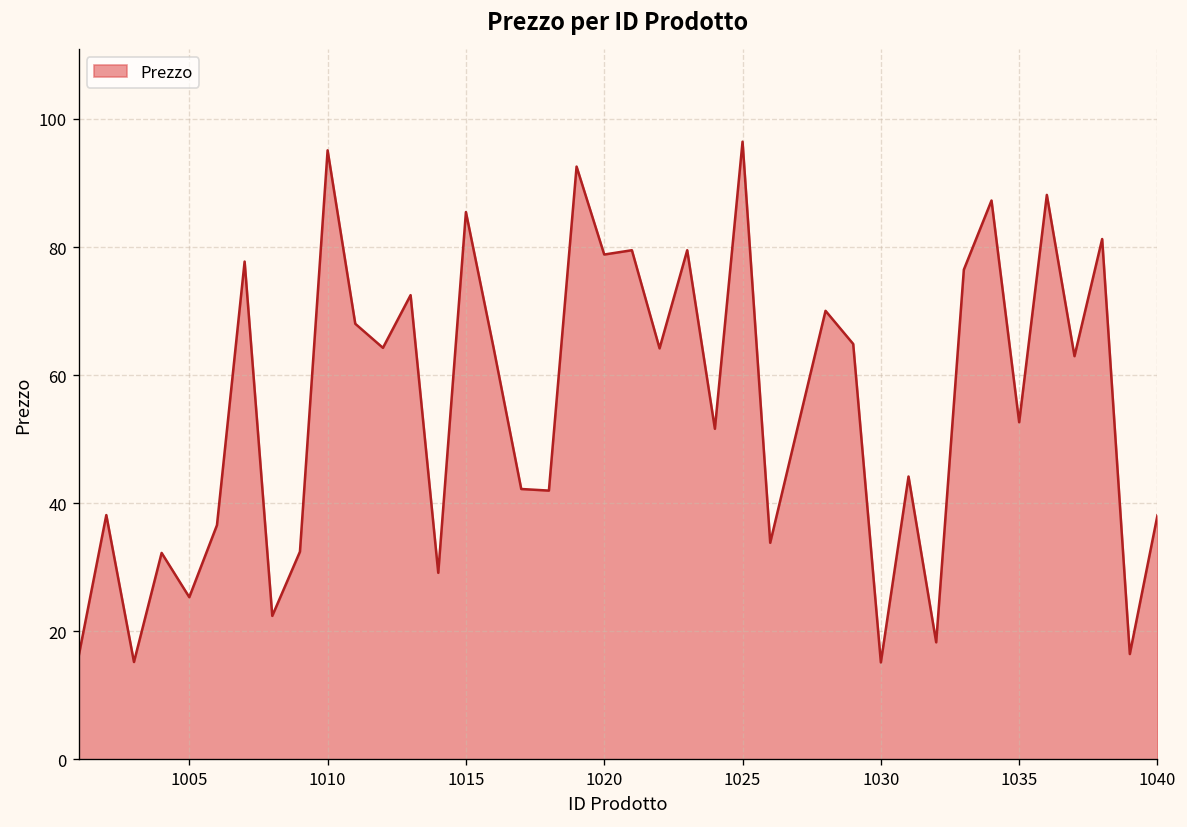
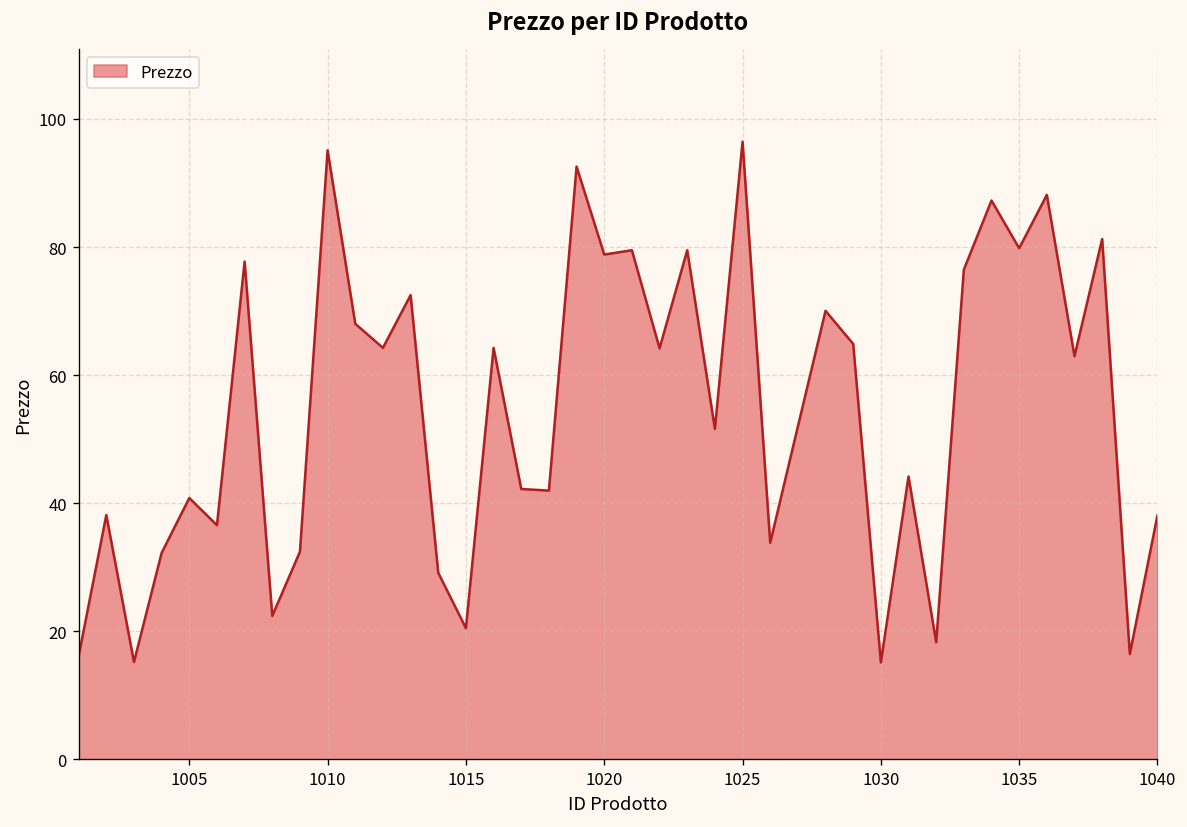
  {
-   "1005": 25,
+   "1005": 41,
    "1010": 95,
-   "1015": 85,
+   "1015": 21,
    "1020": 79,
    "1025": 96,
    "1030": 15,
-   "1035": 53,
+   "1035": 80,
    "1040": 38
  }
